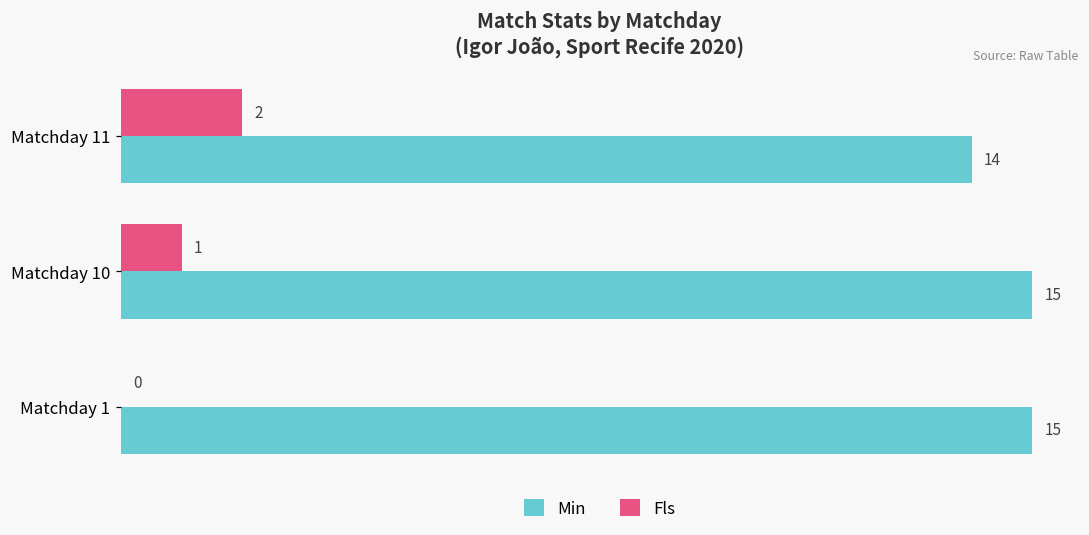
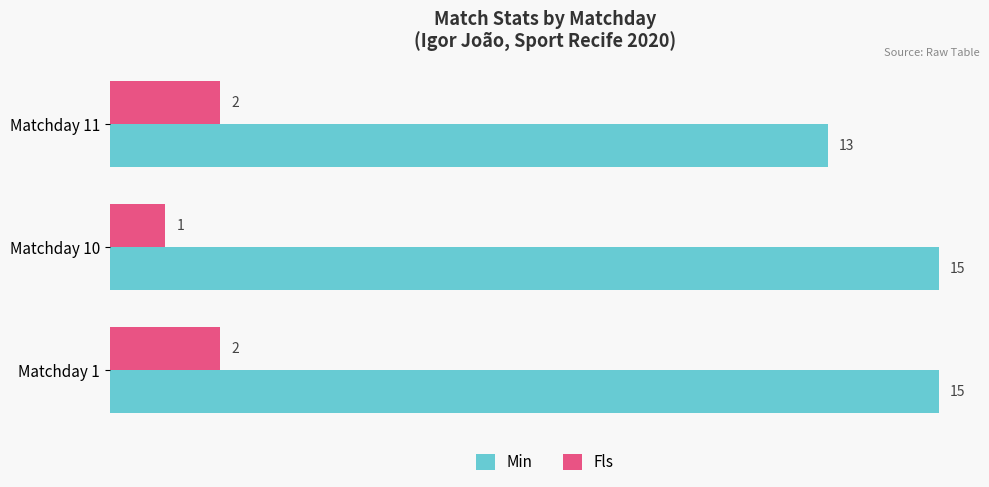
  {
    "Min": {
-     "Matchday 11": 14,
+     "Matchday 11": 13,
      "Matchday 10": 15,
      "Matchday 1": 15
    },
    "Fls": {
      "Matchday 11": 2,
      "Matchday 10": 1,
-     "Matchday 1": 0
+     "Matchday 1": 2
    }
  }
